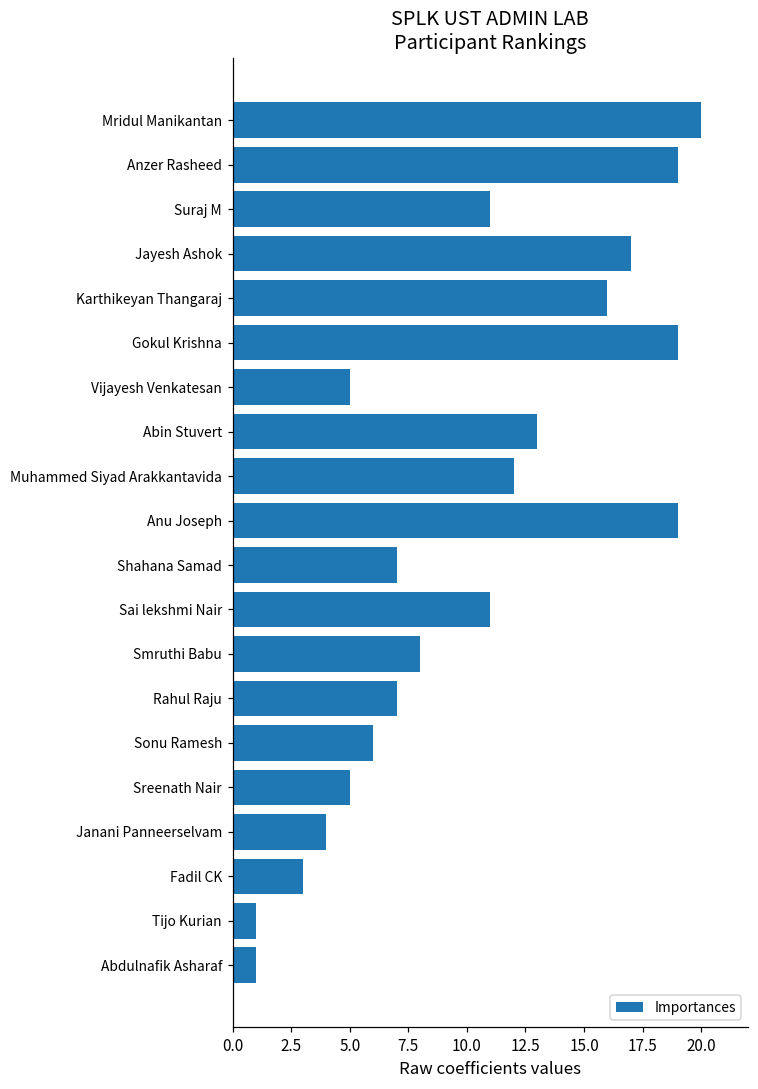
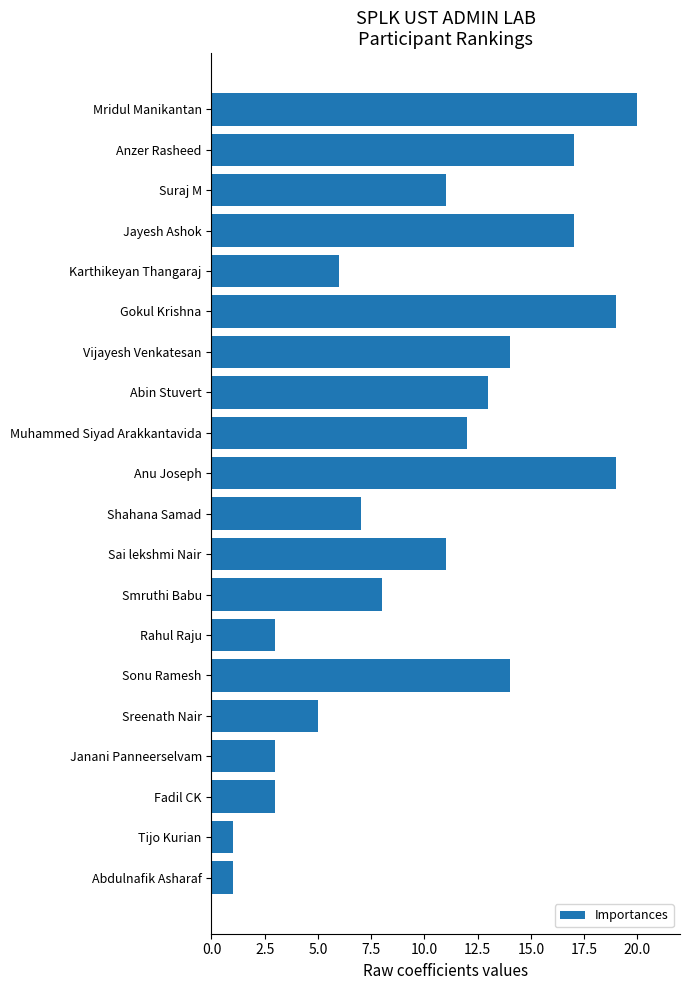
  {
    "Mridul Manikantan": 20,
-   "Anzer Rasheed": 19,
+   "Anzer Rasheed": 17,
    "Suraj M": 11,
    "Jayesh Ashok": 17,
-   "Karthikeyan Thangaraj": 16,
+   "Karthikeyan Thangaraj": 6,
    "Gokul Krishna": 19,
-   "Vijayesh Venkatesan": 5,
+   "Vijayesh Venkatesan": 14,
    "Abin Stuvert": 13,
    "Muhammed Siyad Arakkantavida": 12,
    "Anu Joseph": 19,
    "Shahana Samad": 7,
    "Sai lekshmi Nair": 11,
    "Smruthi Babu": 8,
-   "Rahul Raju": 7,
-   "Sonu Ramesh": 6,
+   "Rahul Raju": 3,
+   "Sonu Ramesh": 14,
    "Sreenath Nair": 5,
-   "Janani Panneerselvam": 4,
+   "Janani Panneerselvam": 3,
    "Fadil CK": 3,
    "Tijo Kurian": 1,
    "Abdulnafik Asharaf": 1
  }
